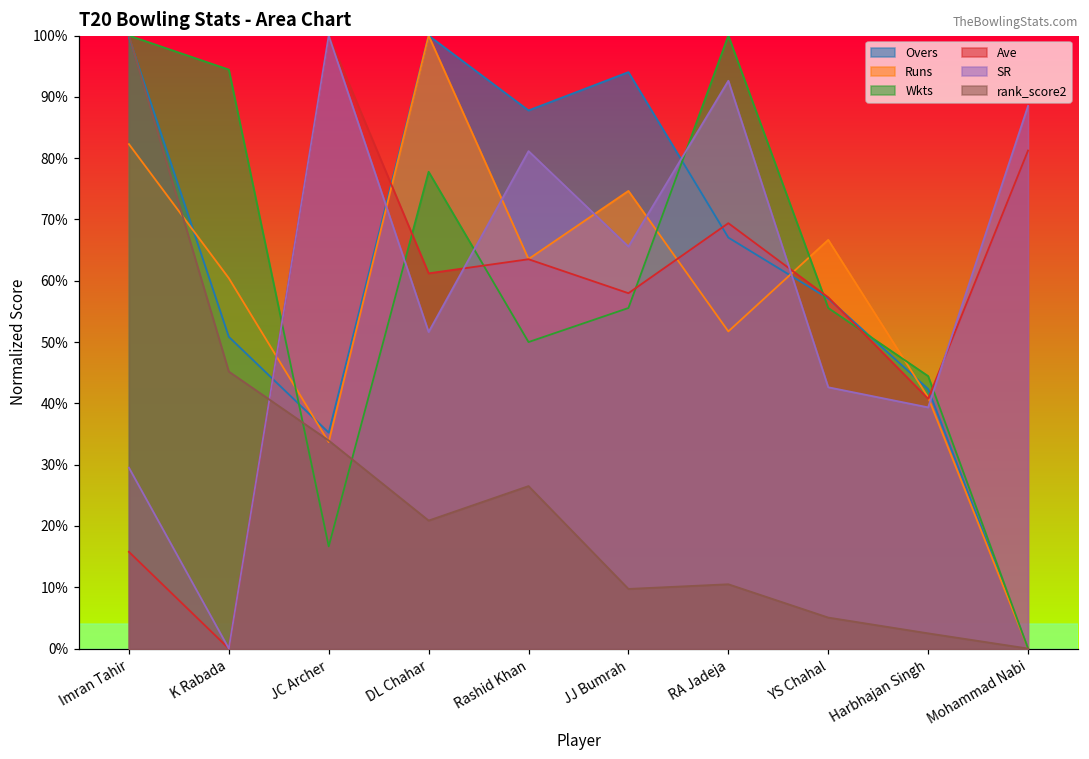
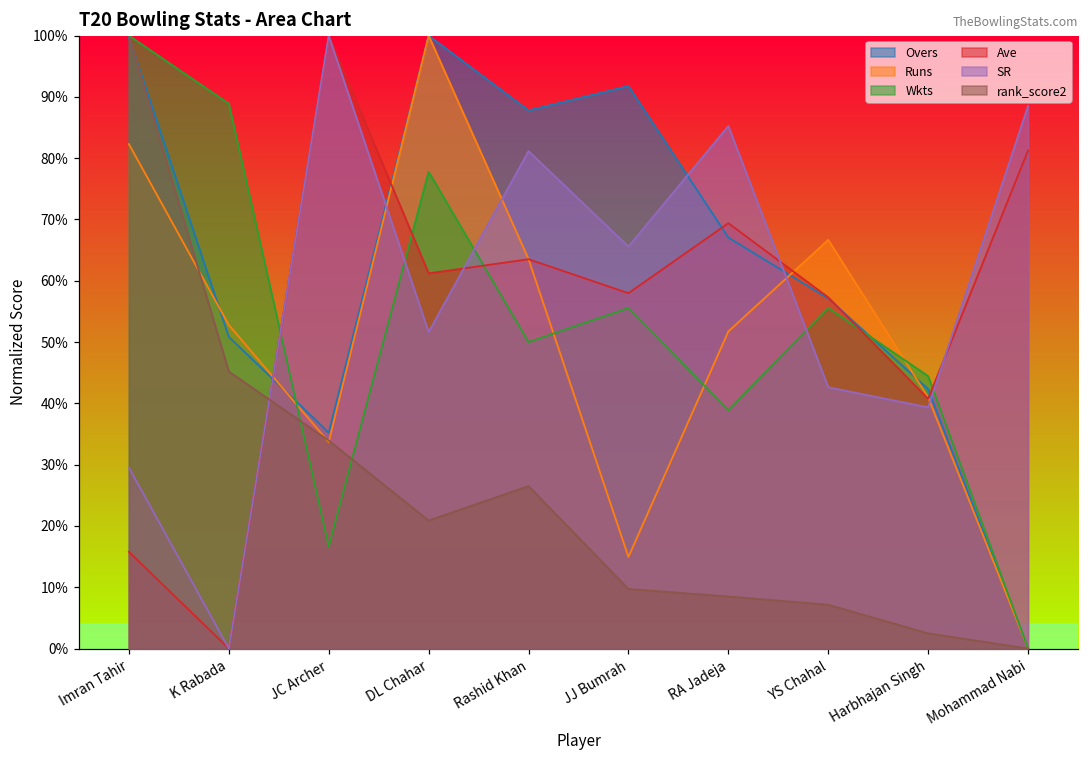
  {
    "Overs": {
      "K Rabada": "51%",
      "JC Archer": "35%",
      "Rashid Khan": "88%",
-     "JJ Bumrah": "94%",
+     "JJ Bumrah": "92%",
      "RA Jadeja": "67%",
      "Harbhajan Singh": "42%"
    },
    "Runs": {
      "Imran Tahir": "82%",
-     "K Rabada": "60%",
-     "JJ Bumrah": "75%",
+     "K Rabada": "53%",
+     "JJ Bumrah": "15%",
      "RA Jadeja": "52%",
      "YS Chahal": "67%"
    },
    "Wkts": {
-     "K Rabada": "94%",
+     "K Rabada": "89%",
      "JC Archer": "17%",
      "DL Chahar": "78%",
      "Rashid Khan": "50%",
      "JJ Bumrah": "56%",
-     "RA Jadeja": "100%",
+     "RA Jadeja": "39%",
      "YS Chahal": "56%",
      "Harbhajan Singh": "44%"
    },
    "Ave": {
      "Imran Tahir": "16%",
      "DL Chahar": "61%",
      "JJ Bumrah": "58%",
      "RA Jadeja": "69%",
      "Mohammad Nabi": "81%"
    },
    "SR": {
      "Imran Tahir": "30%",
      "DL Chahar": "52%",
      "Rashid Khan": "81%",
      "JJ Bumrah": "66%",
-     "RA Jadeja": "93%",
+     "RA Jadeja": "85%",
      "YS Chahal": "43%",
      "Harbhajan Singh": "39%",
      "Mohammad Nabi": "89%"
    },
    "rank_score2": {
      "K Rabada": "45%",
      "DL Chahar": "21%",
      "Rashid Khan": "27%",
      "JJ Bumrah": "10%",
-     "RA Jadeja": "10%",
-     "YS Chahal": "5%"
+     "RA Jadeja": "8%",
+     "YS Chahal": "7%"
    }
  }
